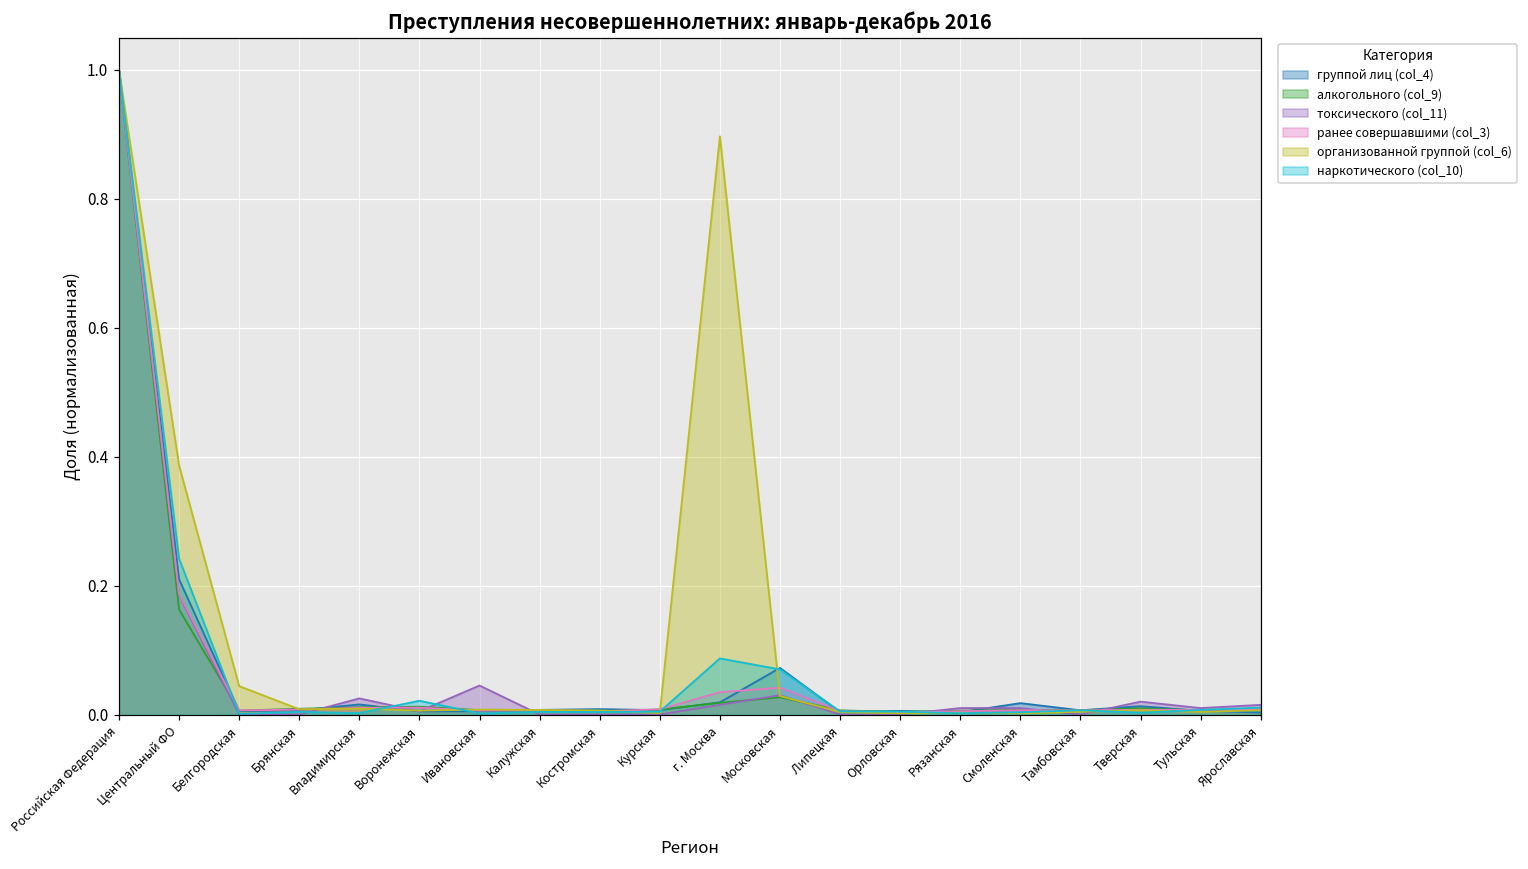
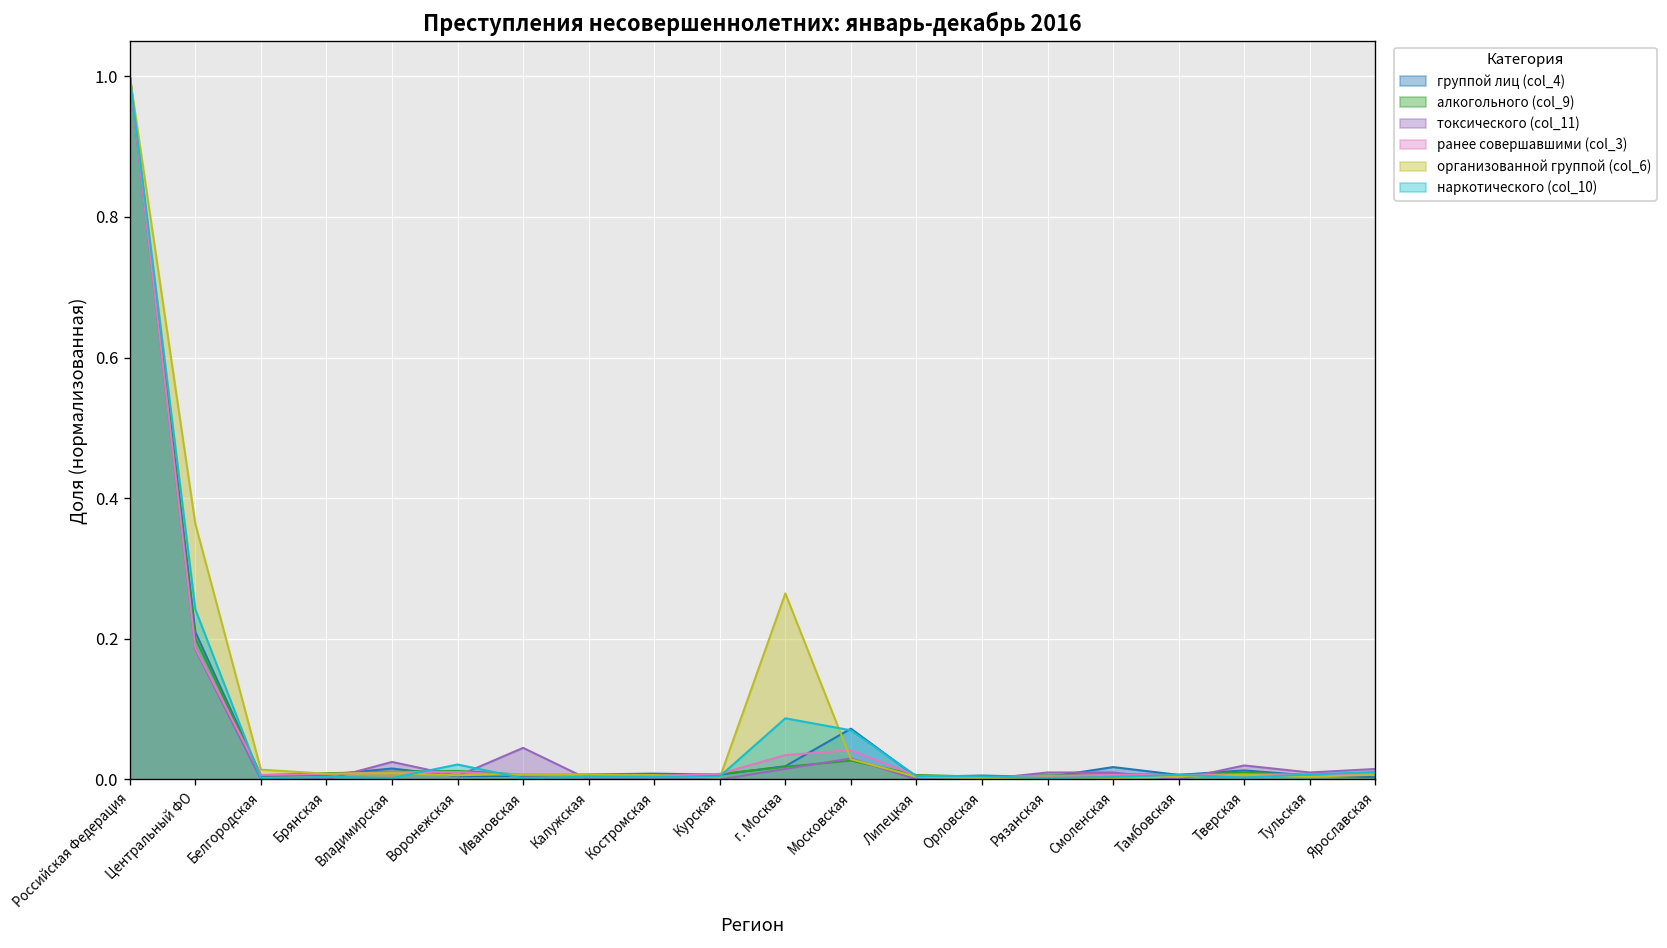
  {
    "алкогольного (col_9)": {
-     "Центральный ФО": 0.16
+     "Центральный ФО": 0.20
    },
    "организованной группой (col_6)": {
-     "Центральный ФО": 0.39,
-     "Белгородская": 0.04,
-     "г. Москва": 0.90
+     "Центральный ФО": 0.36,
+     "Белгородская": 0.01,
+     "г. Москва": 0.26
    }
  }
